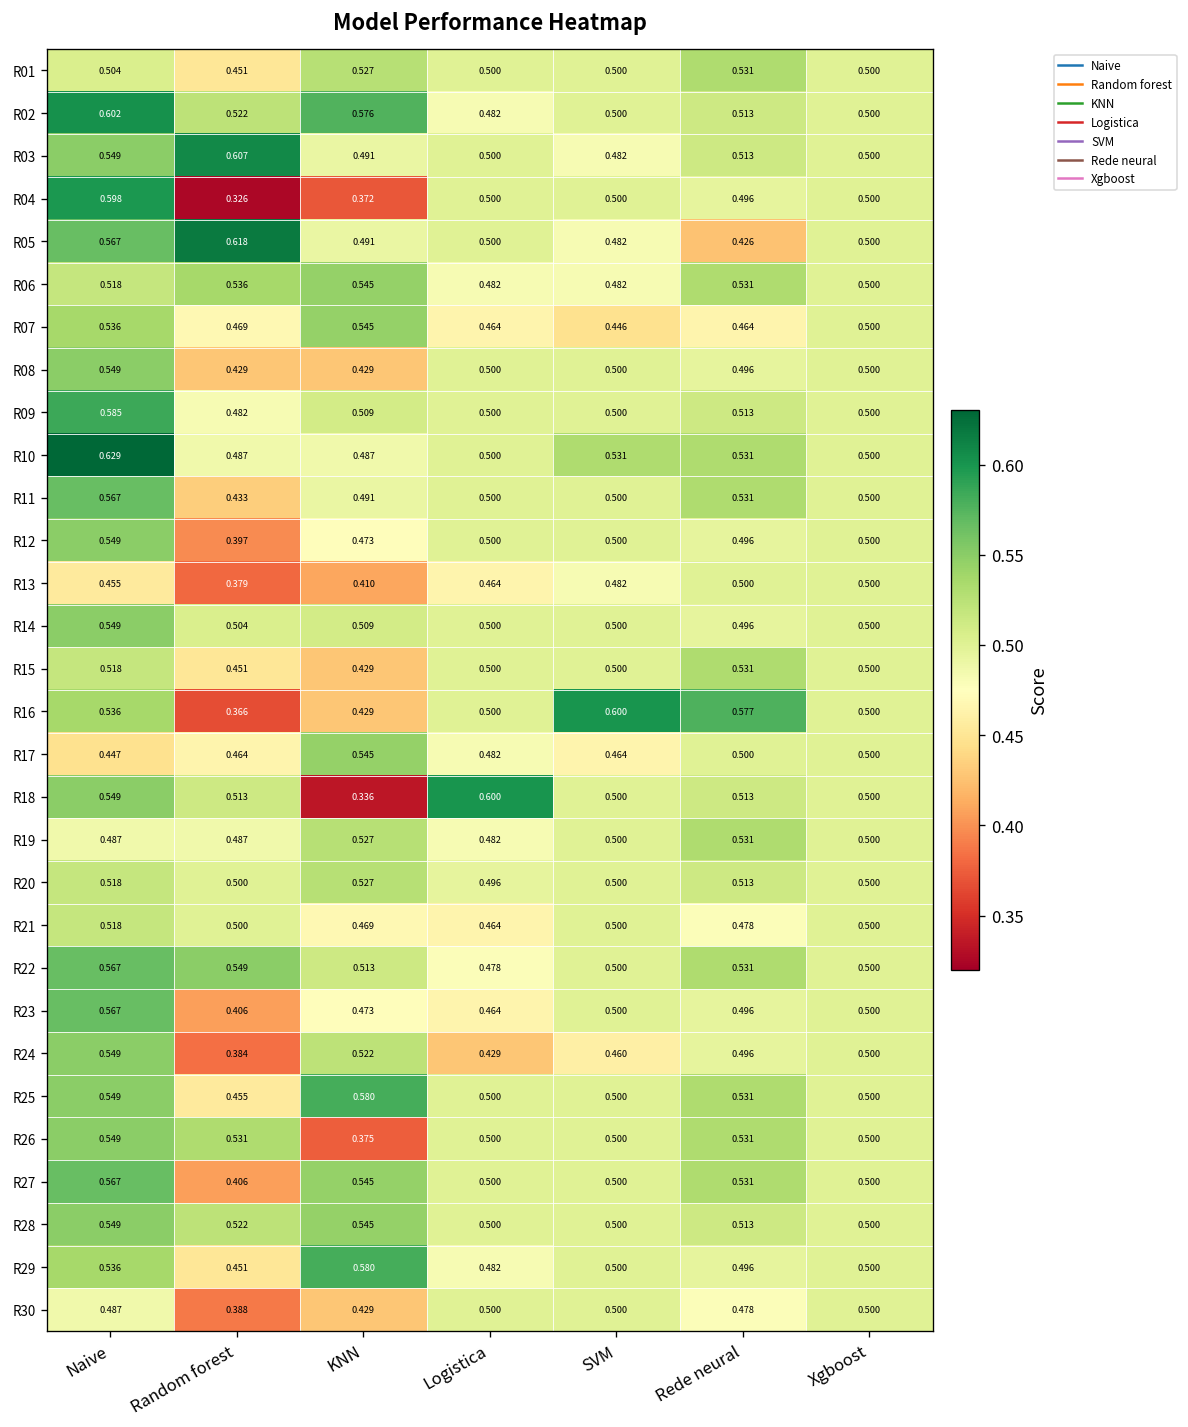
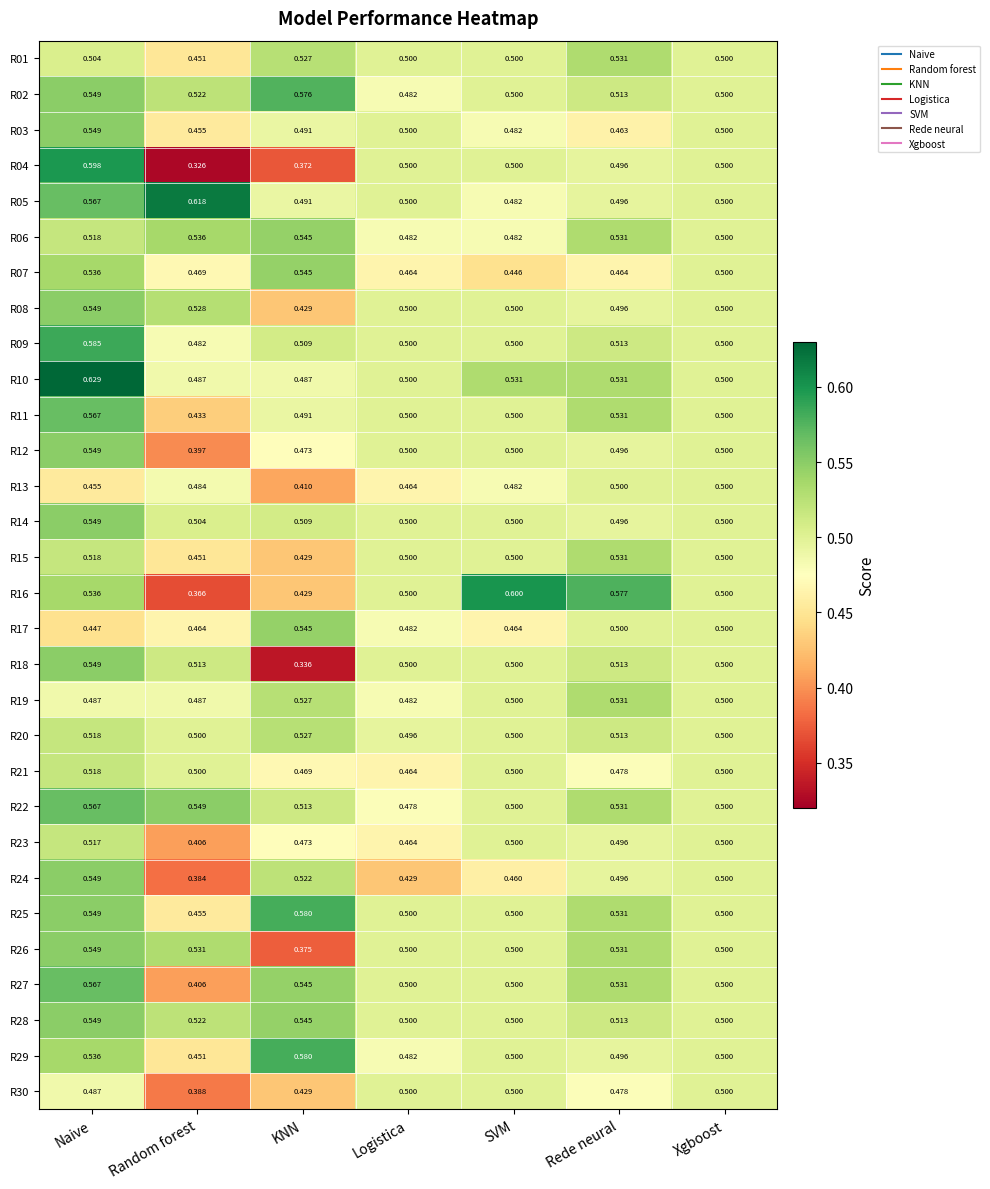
  {
    "R02": {
-     "Naive": 0.602,
+     "Naive": 0.549,
      "Random forest": 0.522,
      "KNN": 0.576,
      "Logistica": 0.482,
      "SVM": 0.500,
      "Rede neural": 0.513,
      "Xgboost": 0.500
    },
    "R03": {
      "Naive": 0.549,
-     "Random forest": 0.607,
+     "Random forest": 0.455,
      "KNN": 0.491,
      "Logistica": 0.500,
      "SVM": 0.482,
-     "Rede neural": 0.513,
+     "Rede neural": 0.463,
      "Xgboost": 0.500
    },
    "R05": {
      "Naive": 0.567,
      "Random forest": 0.618,
      "KNN": 0.491,
      "Logistica": 0.500,
      "SVM": 0.482,
-     "Rede neural": 0.426,
+     "Rede neural": 0.496,
      "Xgboost": 0.500
    },
    "R08": {
      "Naive": 0.549,
-     "Random forest": 0.429,
+     "Random forest": 0.528,
      "KNN": 0.429,
      "Logistica": 0.500,
      "SVM": 0.500,
      "Rede neural": 0.496,
      "Xgboost": 0.500
    },
    "R13": {
      "Naive": 0.455,
-     "Random forest": 0.379,
+     "Random forest": 0.484,
      "KNN": 0.410,
      "Logistica": 0.464,
      "SVM": 0.482,
      "Rede neural": 0.500,
      "Xgboost": 0.500
    },
    "R18": {
      "Naive": 0.549,
      "Random forest": 0.513,
      "KNN": 0.336,
-     "Logistica": 0.600,
+     "Logistica": 0.500,
      "SVM": 0.500,
      "Rede neural": 0.513,
      "Xgboost": 0.500
    },
    "R23": {
-     "Naive": 0.567,
+     "Naive": 0.517,
      "Random forest": 0.406,
      "KNN": 0.473,
      "Logistica": 0.464,
      "SVM": 0.500,
      "Rede neural": 0.496,
      "Xgboost": 0.500
    }
  }
